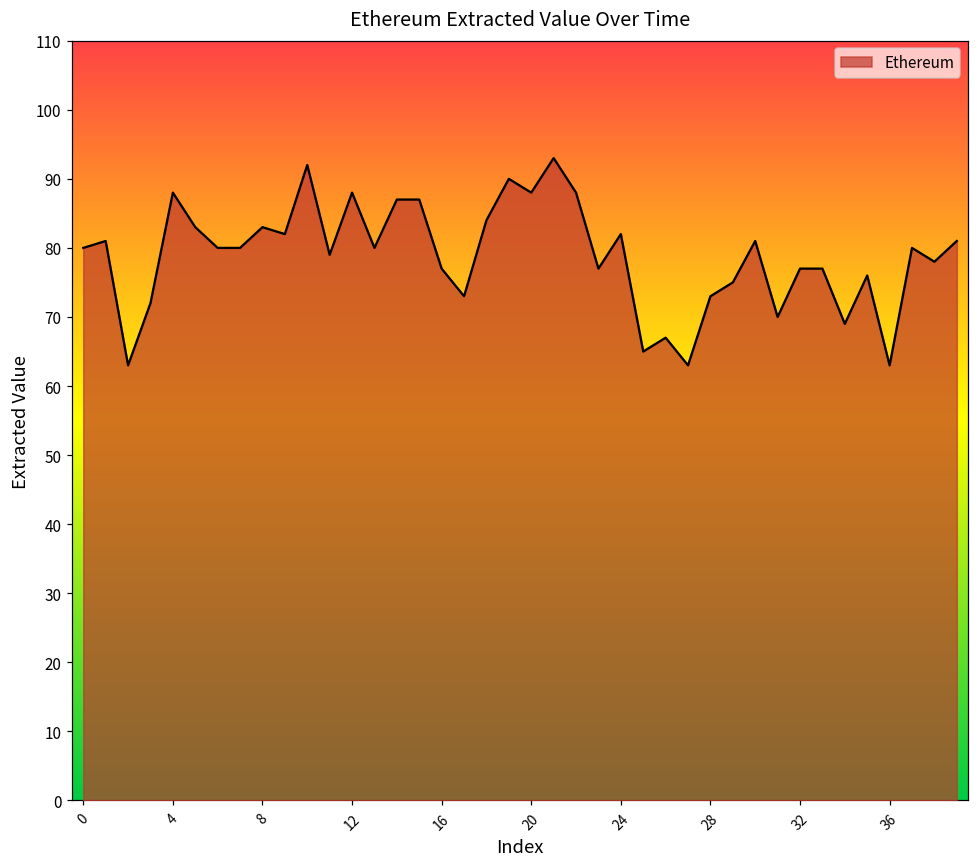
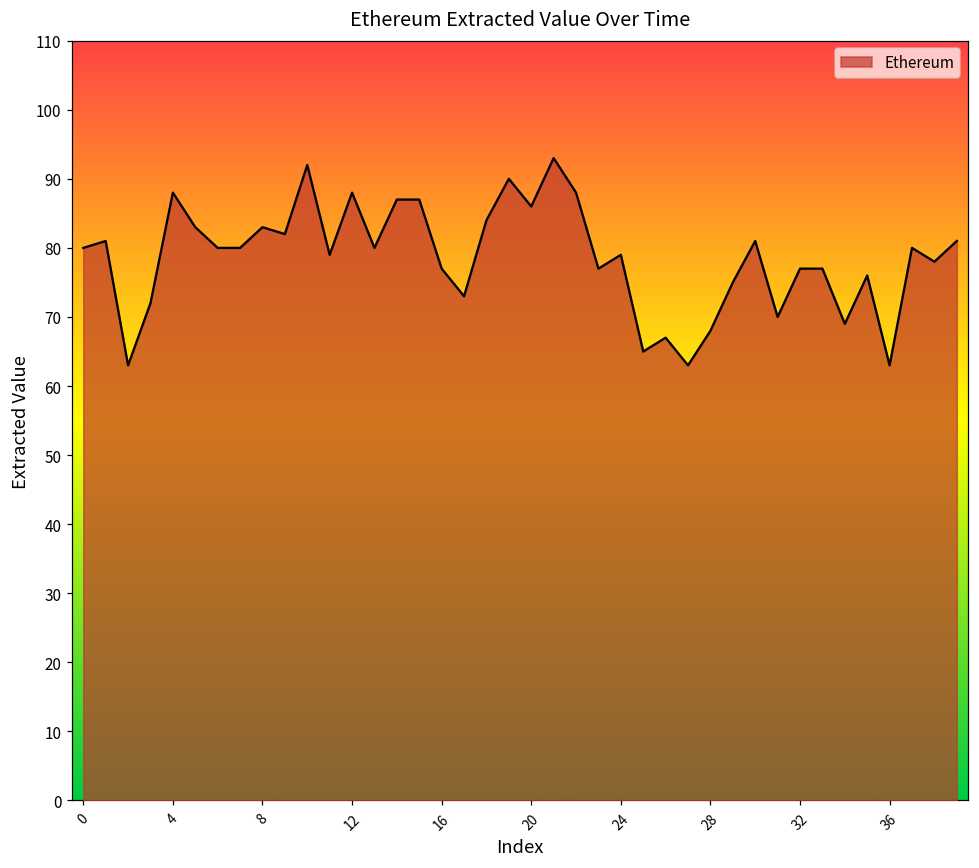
  {
    "0": 80,
    "4": 88,
    "8": 83,
    "12": 88,
    "16": 77,
-   "20": 88,
-   "24": 82,
-   "28": 73,
+   "20": 86,
+   "24": 79,
+   "28": 68,
    "32": 77,
    "36": 63
  }
